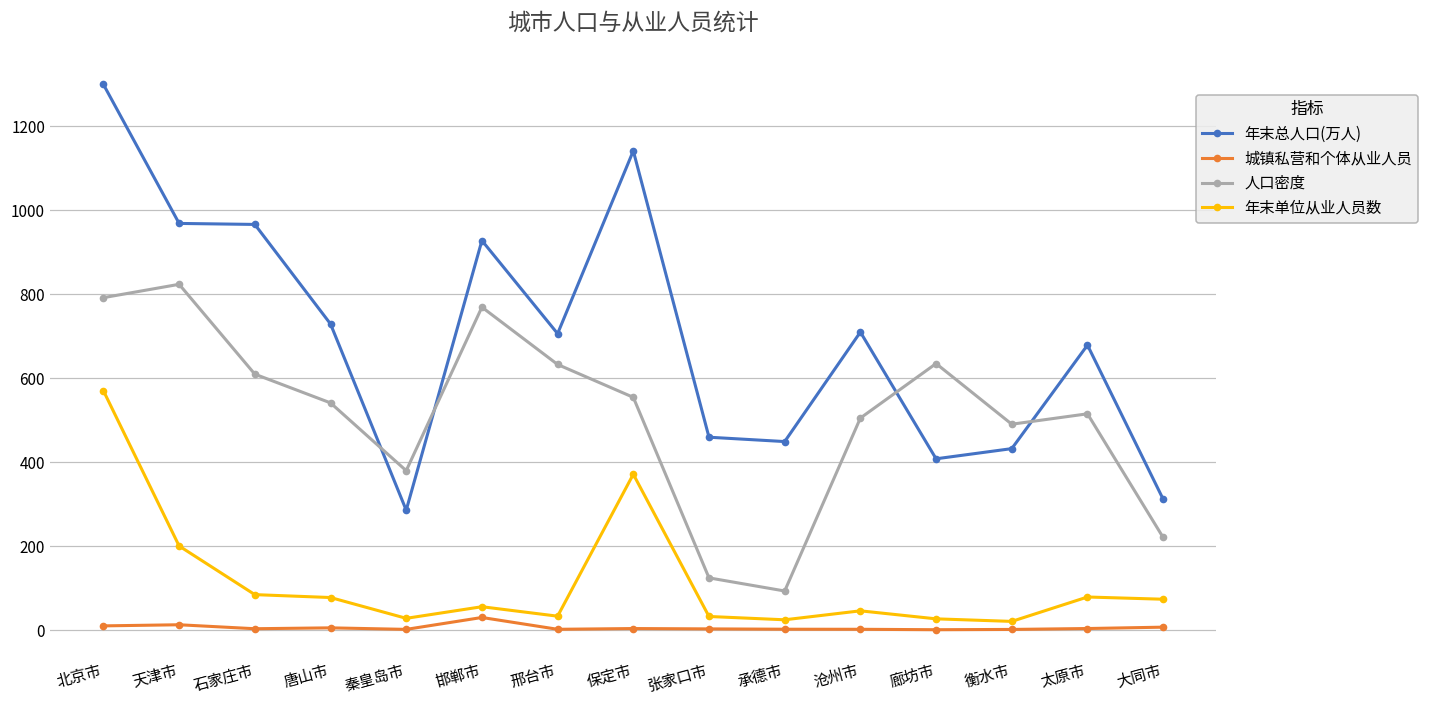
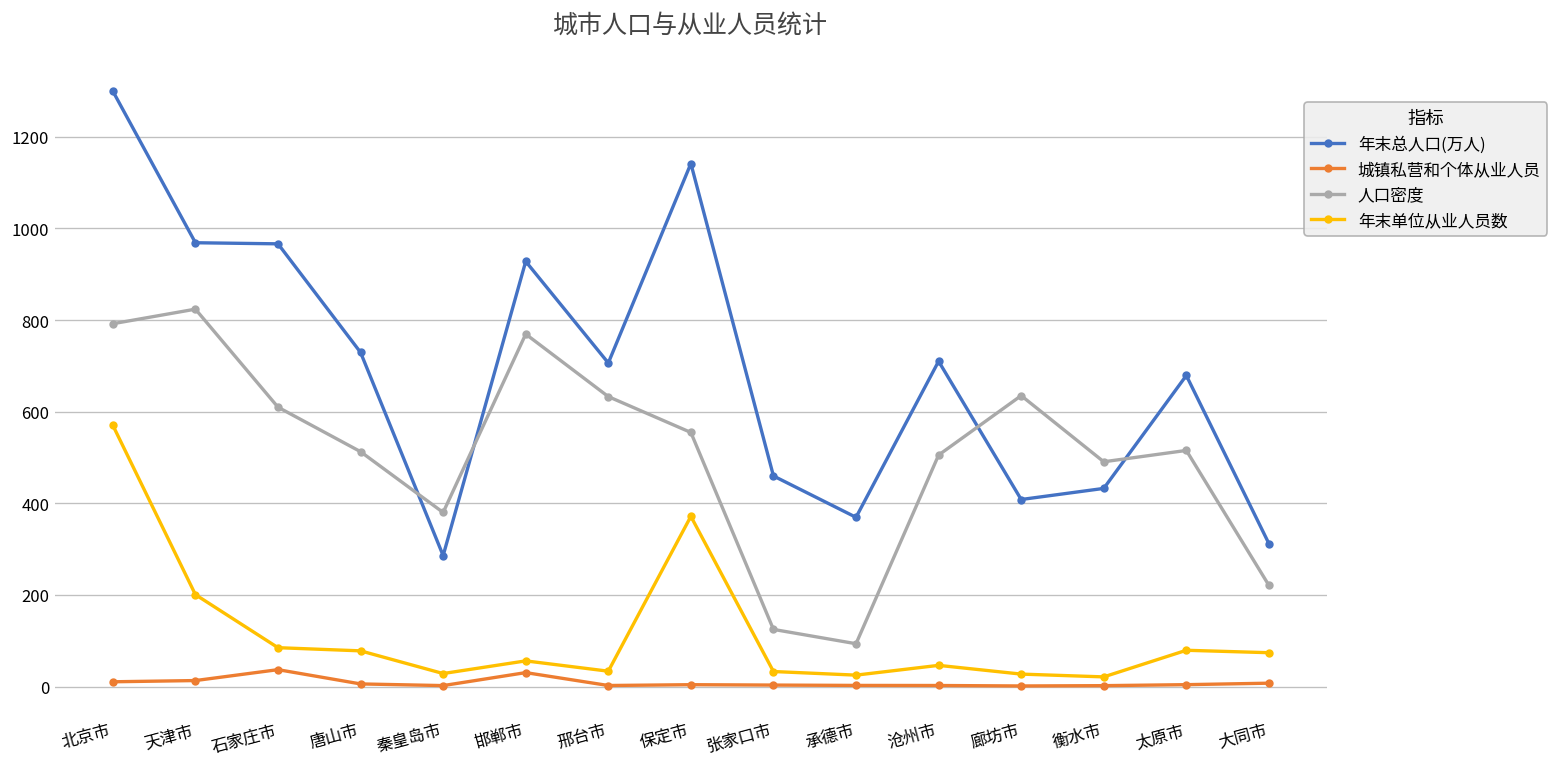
  {
    "年末总人口(万人)": {
      "北京市": 1300,
      "天津市": 970,
      "石家庄市": 970,
      "唐山市": 730,
      "秦皇岛市": 290,
      "邯郸市": 930,
      "邢台市": 710,
      "保定市": 1140,
      "张家口市": 460,
-     "承德市": 450,
+     "承德市": 370,
      "沧州市": 710,
      "廊坊市": 410,
      "衡水市": 430,
      "太原市": 680,
      "大同市": 310
    },
    "城镇私营和个体从业人员": {
      "北京市": 10,
      "天津市": 10,
-     "石家庄市": 0,
+     "石家庄市": 40,
      "唐山市": 10,
      "秦皇岛市": 0,
      "邯郸市": 30,
      "邢台市": 0,
      "保定市": 0,
      "张家口市": 0,
      "承德市": 0,
      "沧州市": 0,
      "廊坊市": 0,
      "衡水市": 0,
      "太原市": 0,
      "大同市": 10
    },
    "人口密度": {
      "北京市": 790,
      "天津市": 820,
      "石家庄市": 610,
-     "唐山市": 540,
+     "唐山市": 510,
      "秦皇岛市": 380,
      "邯郸市": 770,
      "邢台市": 630,
      "保定市": 550,
      "张家口市": 120,
      "承德市": 90,
      "沧州市": 510,
      "廊坊市": 640,
      "衡水市": 490,
      "太原市": 520,
      "大同市": 220
    },
    "年末单位从业人员数": {
      "北京市": 570,
      "天津市": 200,
      "石家庄市": 80,
      "唐山市": 80,
      "秦皇岛市": 30,
      "邯郸市": 60,
      "邢台市": 30,
      "保定市": 370,
      "张家口市": 30,
      "承德市": 20,
      "沧州市": 50,
      "廊坊市": 30,
      "衡水市": 20,
      "太原市": 80,
      "大同市": 70
    }
  }
